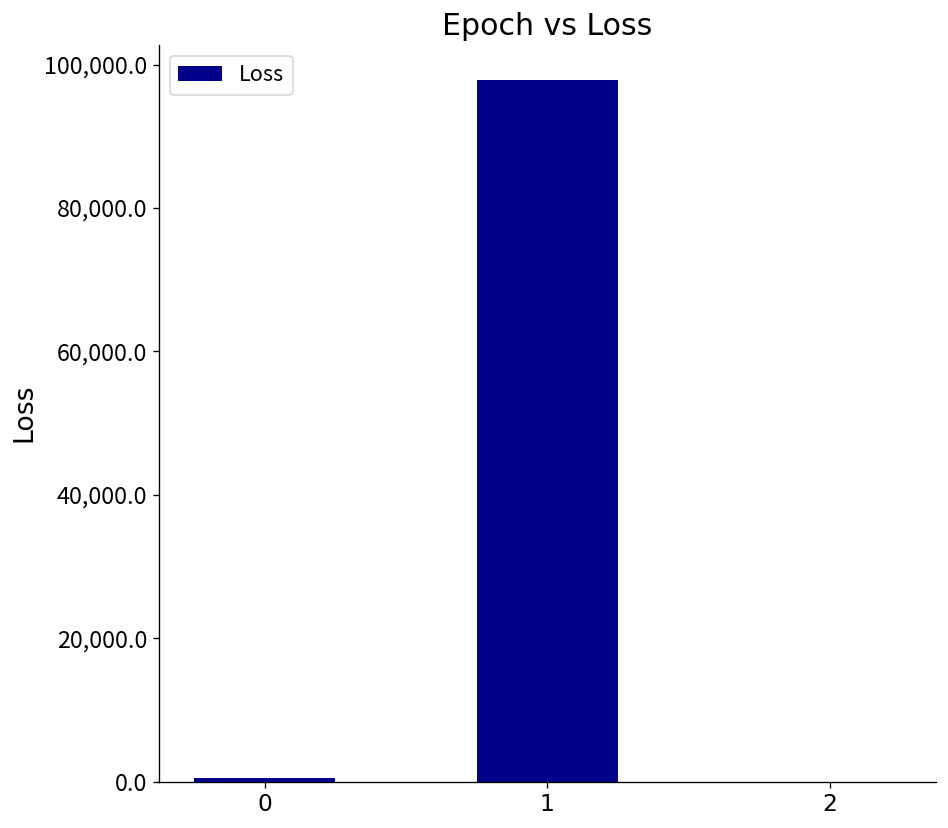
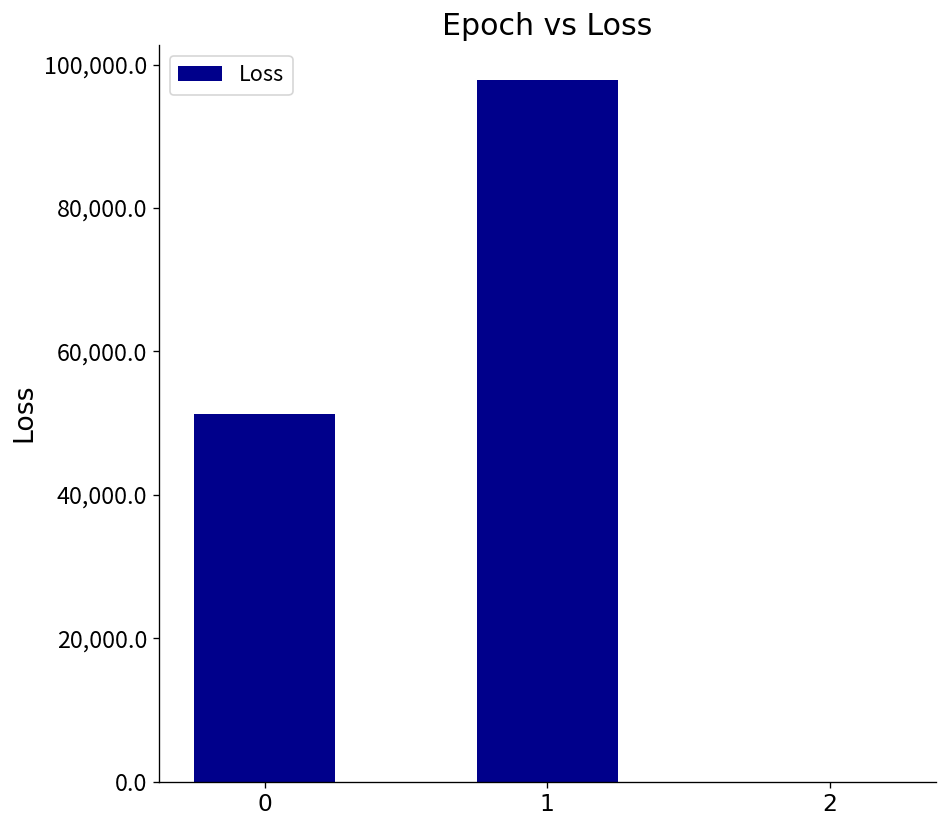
  {
-   "0": "0",
+   "0": "51,000",
    "1": "98,000"
  }
